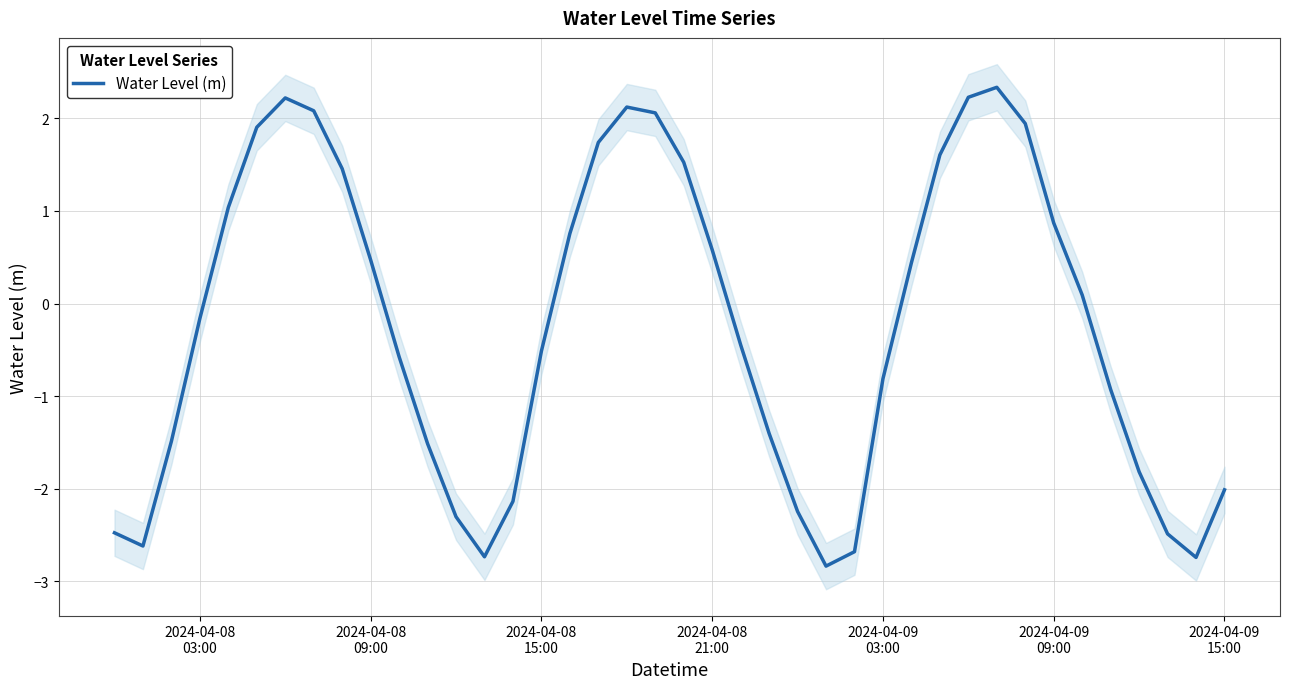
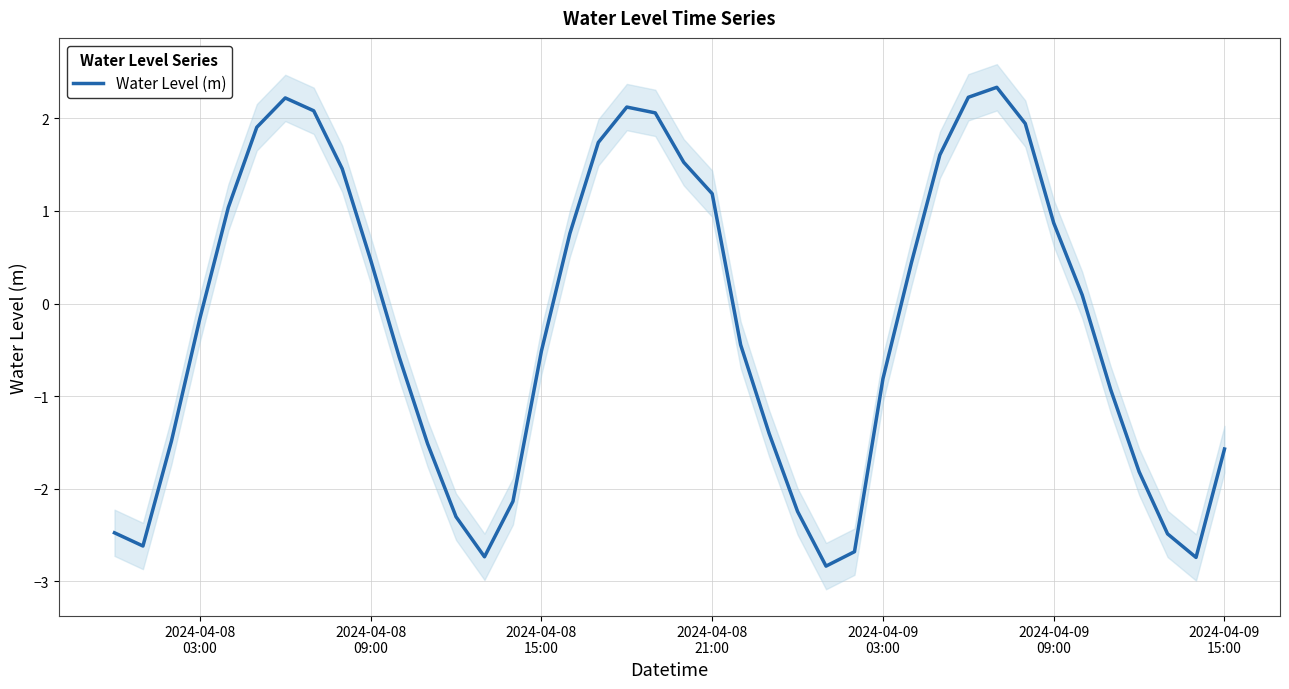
  {
    "Water Level (m)": {
      "2024-04-08 03:00": -0.2,
      "2024-04-08 09:00": 0.5,
      "2024-04-08 15:00": -0.5,
-     "2024-04-08 21:00": 0.6,
+     "2024-04-08 21:00": 1.2,
      "2024-04-09 03:00": -0.8,
      "2024-04-09 09:00": 0.9,
-     "2024-04-09 15:00": -2.0
+     "2024-04-09 15:00": -1.6
    }
  }
